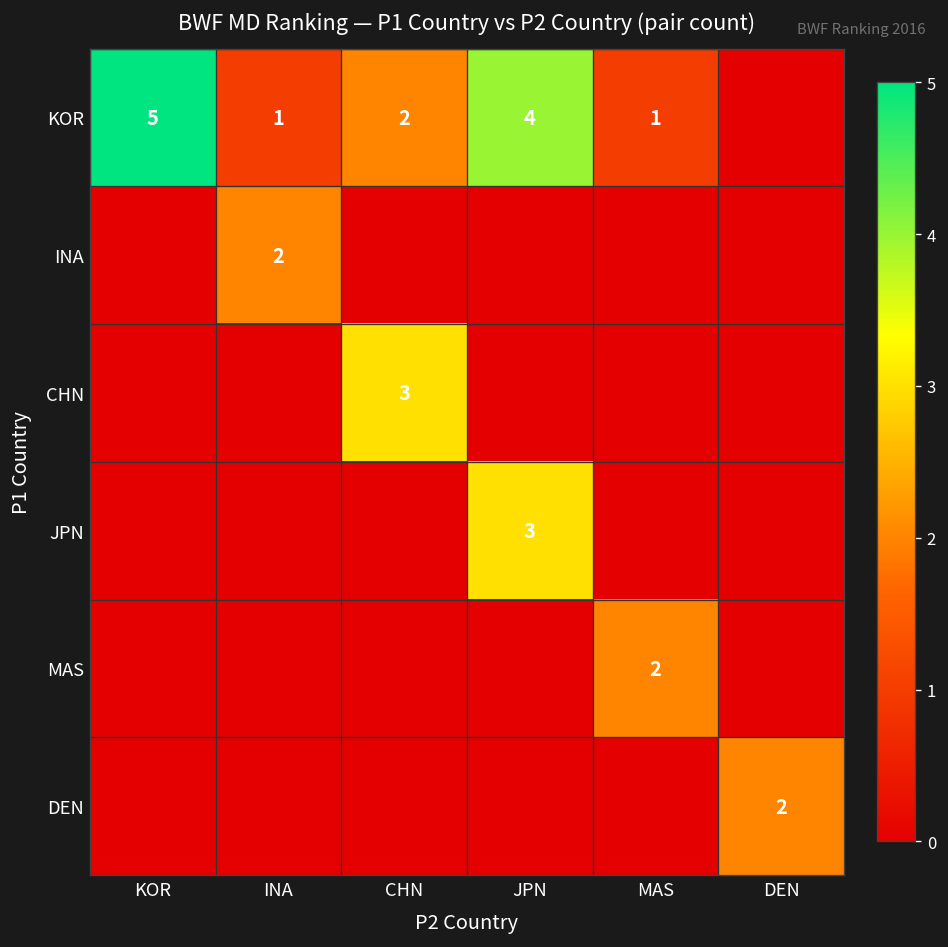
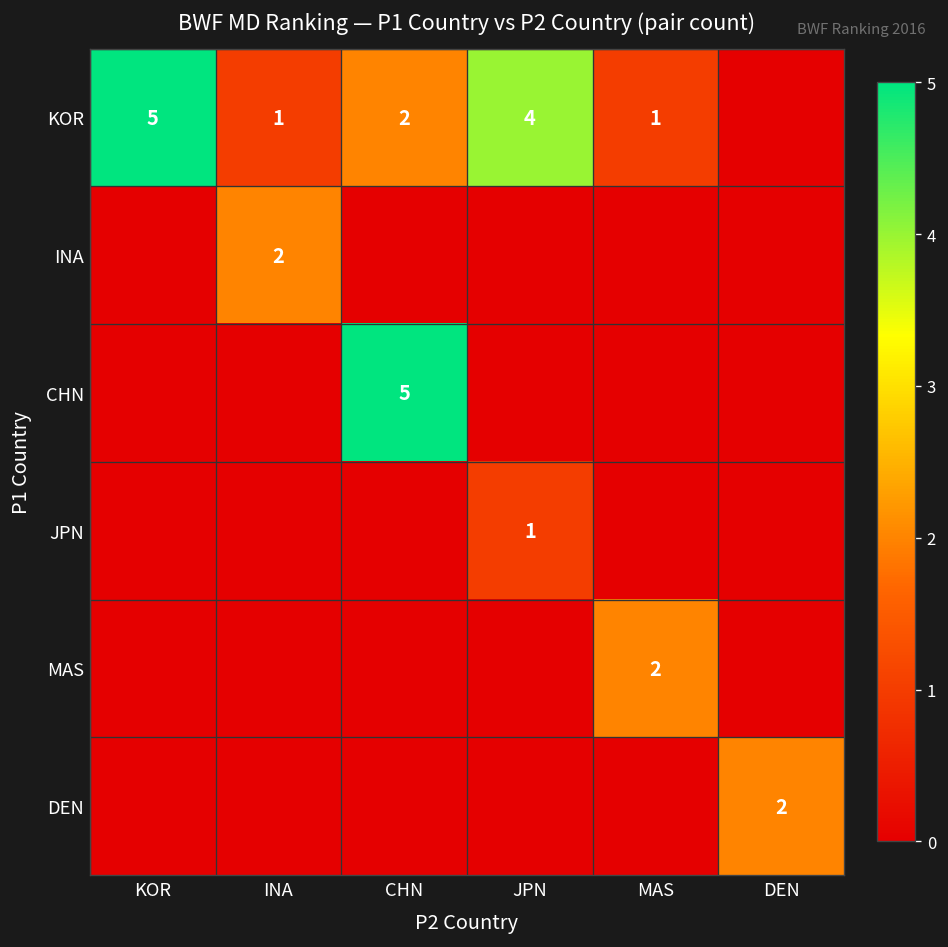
  {
    "KOR": {
      "KOR": 5,
      "INA": 1,
      "CHN": 2,
      "JPN": 4,
      "MAS": 1
    },
    "INA": {
      "INA": 2
    },
    "CHN": {
-     "CHN": 3
+     "CHN": 5
    },
    "JPN": {
-     "JPN": 3
+     "JPN": 1
    },
    "MAS": {
      "MAS": 2
    },
    "DEN": {
      "DEN": 2
    }
  }
